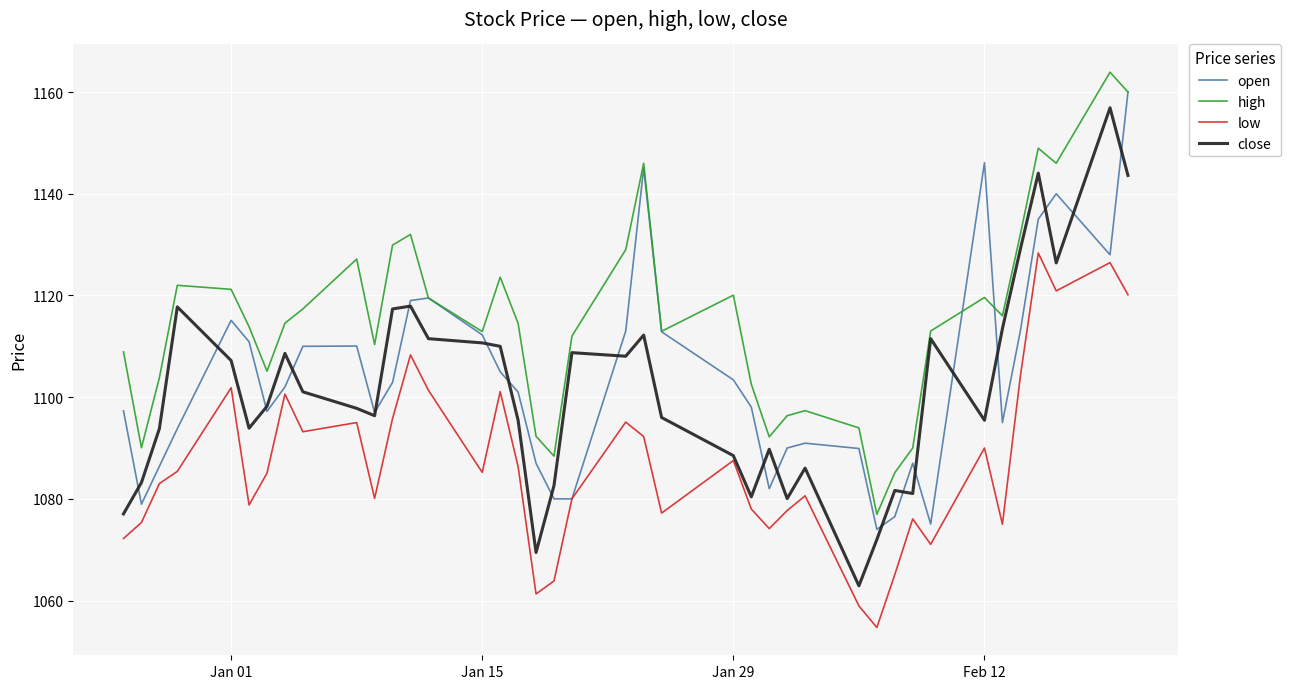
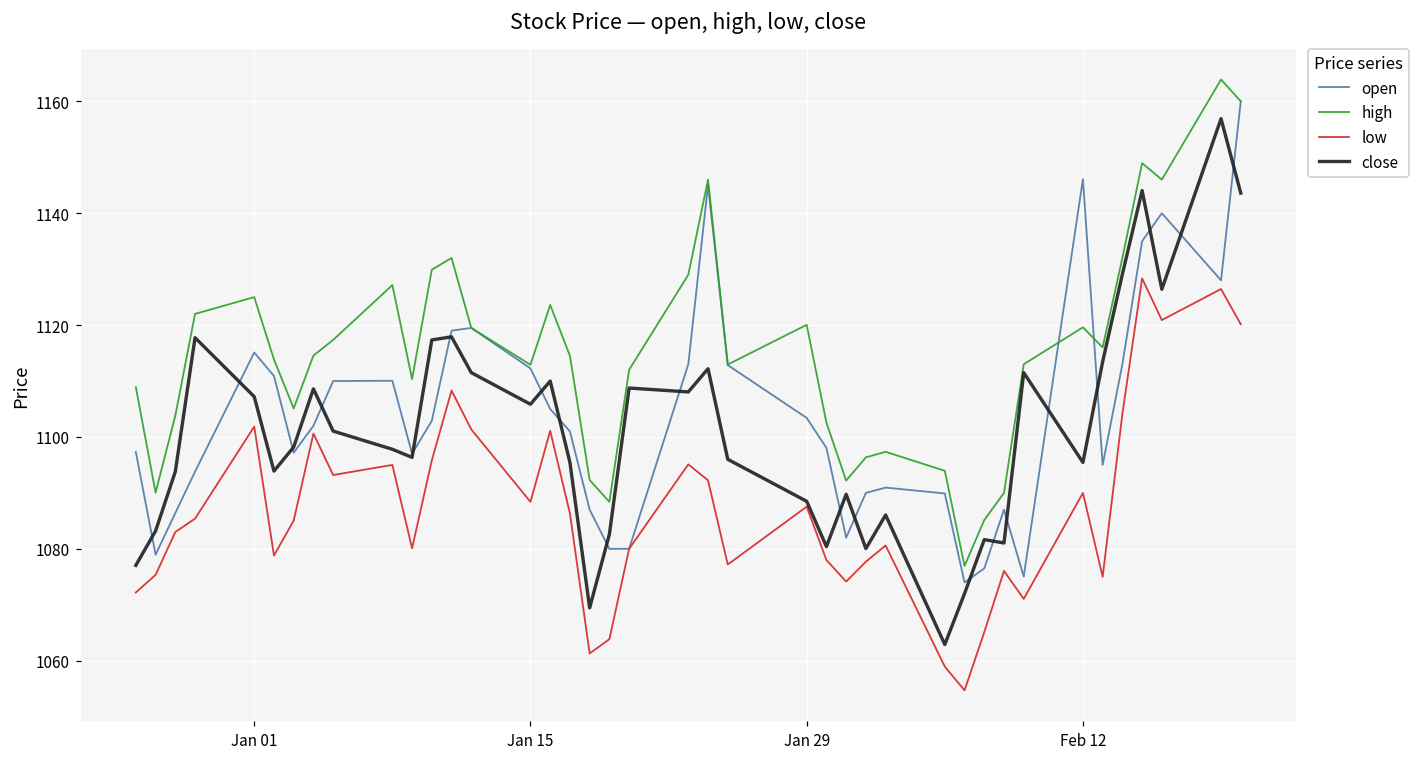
  {
    "open": {
      "Jan 01": 1115,
      "Jan 15": 1112,
      "Jan 29": 1103,
      "Feb 12": 1146
    },
    "high": {
-     "Jan 01": 1121,
+     "Jan 01": 1125,
      "Jan 15": 1113,
      "Jan 29": 1120,
      "Feb 12": 1120
    },
    "low": {
      "Jan 01": 1102,
-     "Jan 15": 1085,
+     "Jan 15": 1088,
      "Jan 29": 1088,
      "Feb 12": 1090
    },
    "close": {
      "Jan 01": 1107,
-     "Jan 15": 1111,
+     "Jan 15": 1106,
      "Jan 29": 1089,
      "Feb 12": 1095
    }
  }
